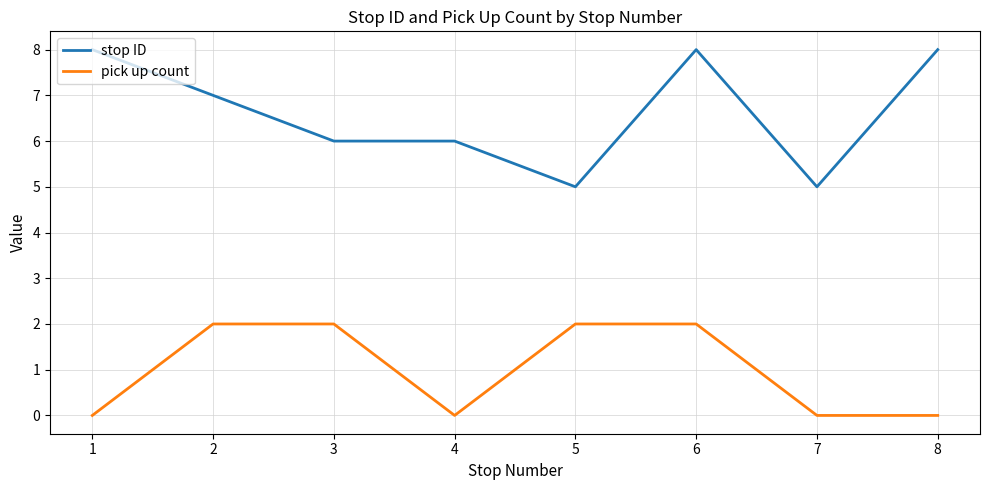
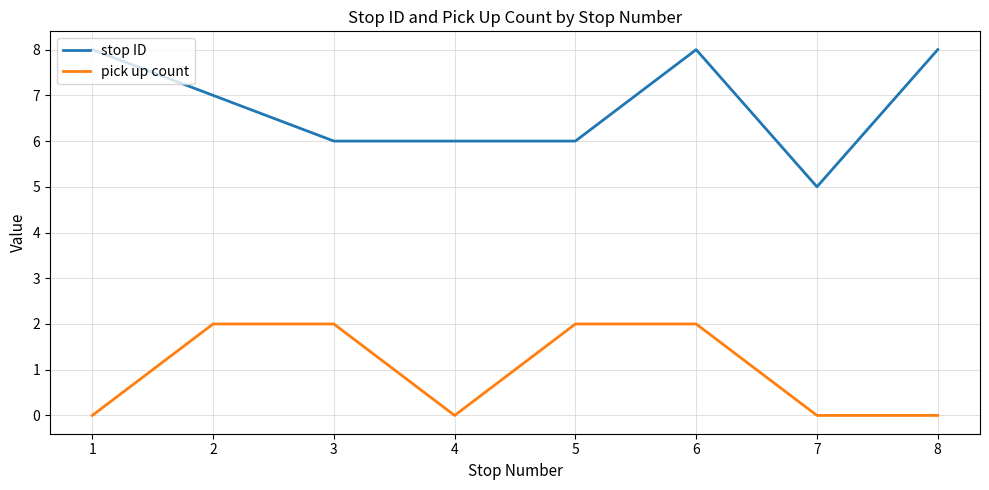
  {
    "stop ID": {
      "2": 7,
      "3": 6,
      "4": 6,
-     "5": 5,
+     "5": 6,
      "6": 8,
      "7": 5,
      "8": 8
    },
    "pick up count": {
      "1": 0,
      "2": 2,
      "3": 2,
      "4": 0,
      "5": 2,
      "6": 2,
      "7": 0,
      "8": 0
    }
  }
